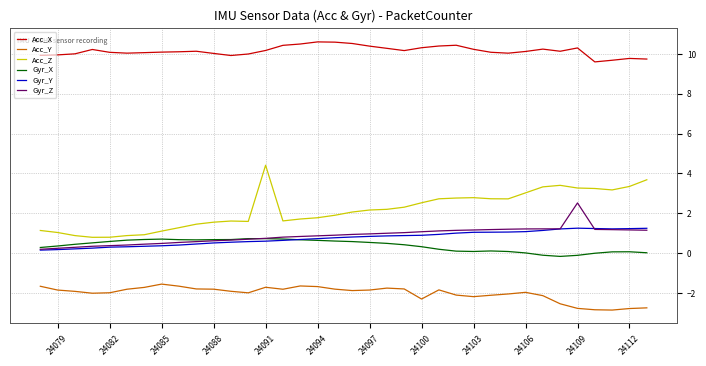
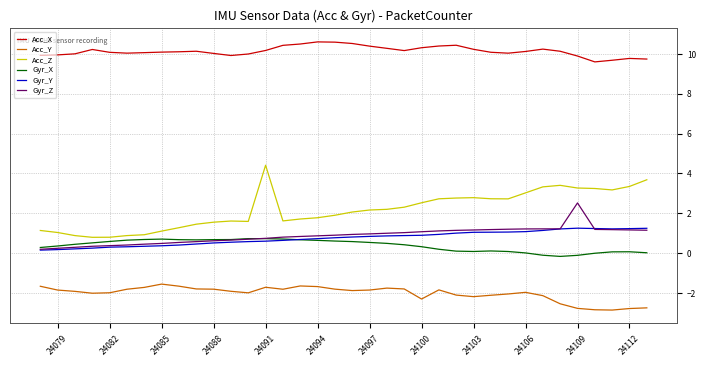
  {
    "Acc_X": {
      "24079": 10.0,
      "24082": 10.1,
      "24085": 10.1,
      "24088": 10.0,
      "24091": 10.2,
      "24094": 10.6,
      "24097": 10.4,
      "24100": 10.3,
      "24103": 10.2,
      "24106": 10.1,
-     "24109": 10.3,
+     "24109": 9.9,
      "24112": 9.8
    },
    "Acc_Y": {
      "24079": -1.9,
      "24082": -2.0,
      "24085": -1.6,
      "24088": -1.8,
      "24091": -1.7,
      "24094": -1.7,
      "24097": -1.9,
      "24100": -2.3,
      "24103": -2.2,
      "24106": -2.0,
      "24109": -2.8,
      "24112": -2.8
    },
    "Acc_Z": {
      "24079": 1.0,
      "24082": 0.8,
      "24085": 1.1,
      "24088": 1.6,
      "24091": 4.4,
      "24094": 1.8,
      "24097": 2.2,
      "24100": 2.5,
      "24103": 2.8,
      "24106": 3.0,
      "24109": 3.3,
      "24112": 3.3
    },
    "Gyr_X": {
      "24082": 0.6,
      "24085": 0.7,
      "24097": 0.5,
      "24100": 0.3,
      "24103": 0.1,
      "24106": 0.0,
      "24109": -0.1,
      "24112": 0.1
    },
    "Gyr_Y": {
      "24091": 0.6,
      "24100": 0.9,
      "24106": 1.1,
      "24109": 1.3
    },
    "Gyr_Z": {
      "24094": 0.9,
      "24100": 1.1,
      "24106": 1.2,
      "24109": 2.5
    }
  }
